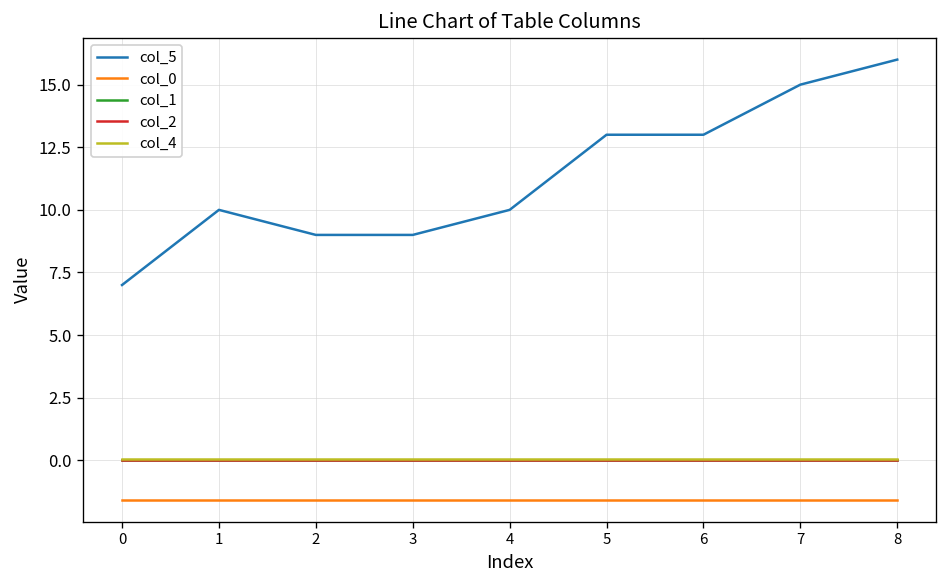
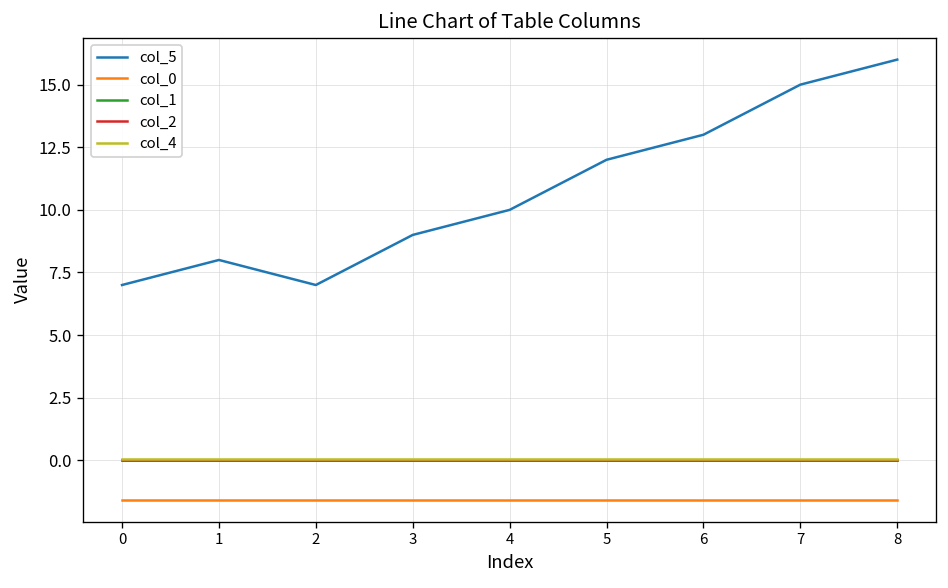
  {
    "col_5": {
      "0": 7,
-     "1": 10,
-     "2": 9,
+     "1": 8,
+     "2": 7,
      "3": 9,
      "4": 10,
-     "5": 13,
+     "5": 12,
      "6": 13,
      "7": 15,
      "8": 16
    },
    "col_0": {
      "0": -1.6,
      "1": -1.6,
      "2": -1.6,
      "3": -1.6,
      "4": -1.6,
      "5": -1.6,
      "6": -1.6,
      "7": -1.6,
      "8": -1.6
    }
  }
